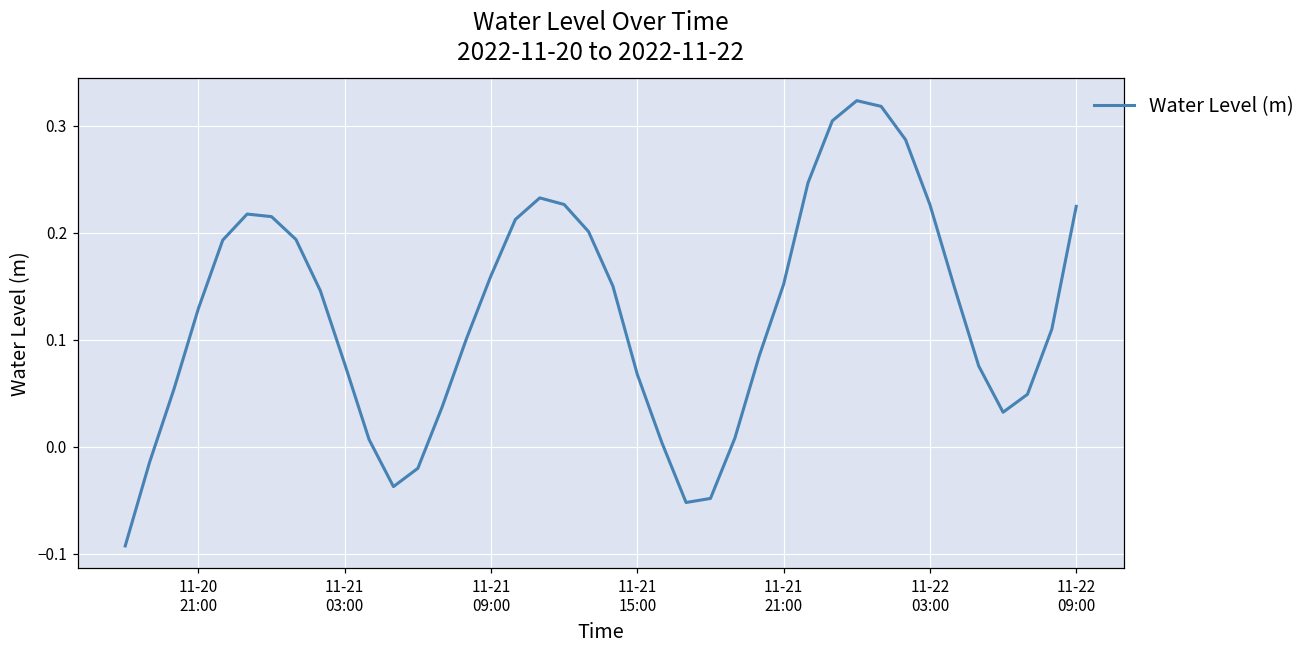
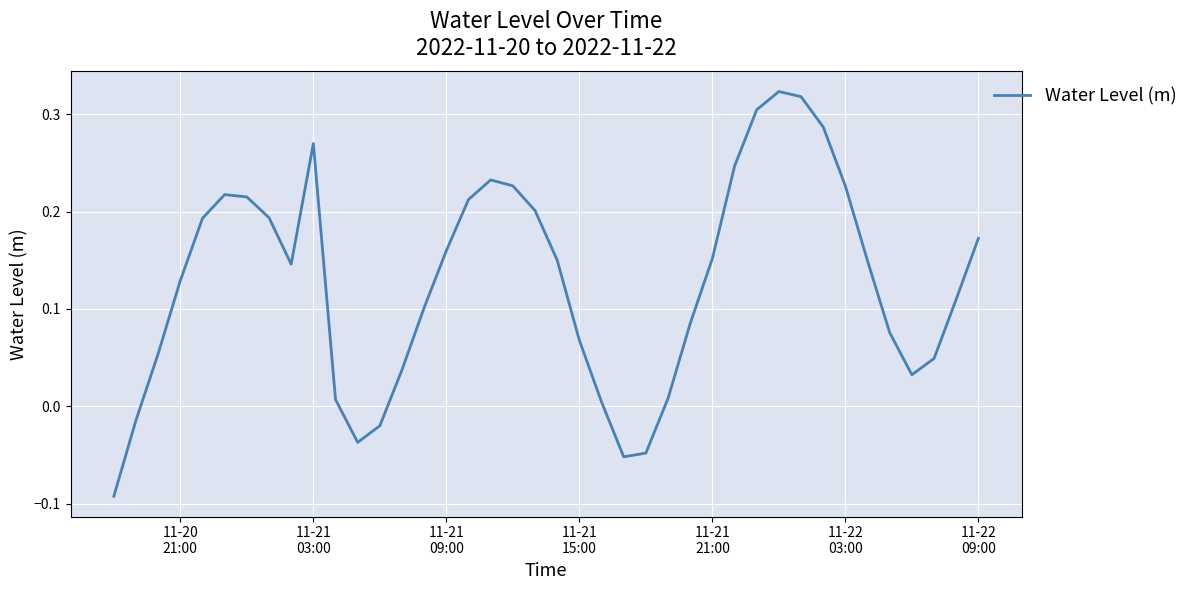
  {
    "11-20 21:00": 0.13,
-   "11-21 03:00": 0.08,
+   "11-21 03:00": 0.27,
    "11-21 09:00": 0.16,
    "11-21 15:00": 0.07,
    "11-21 21:00": 0.15,
    "11-22 03:00": 0.23,
-   "11-22 09:00": 0.22
+   "11-22 09:00": 0.17
  }
